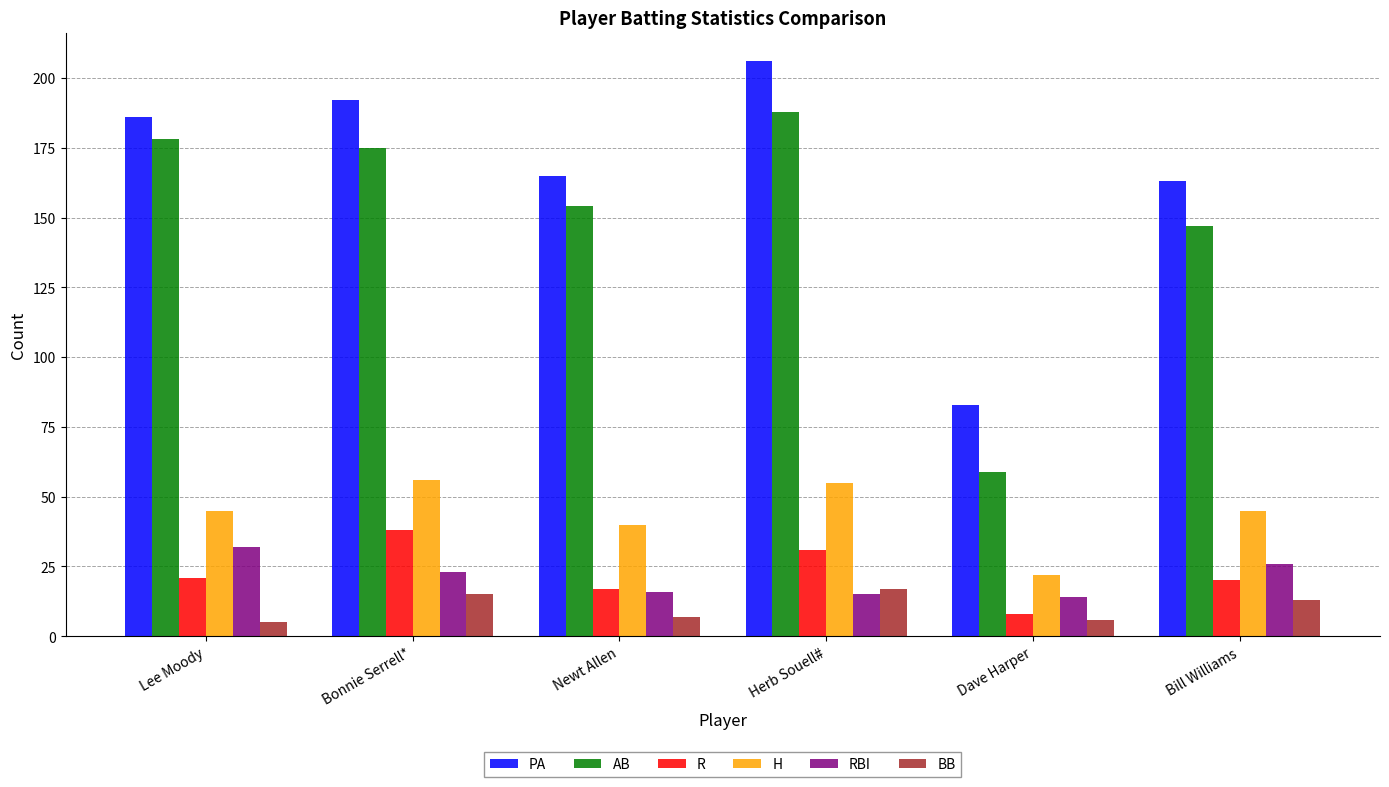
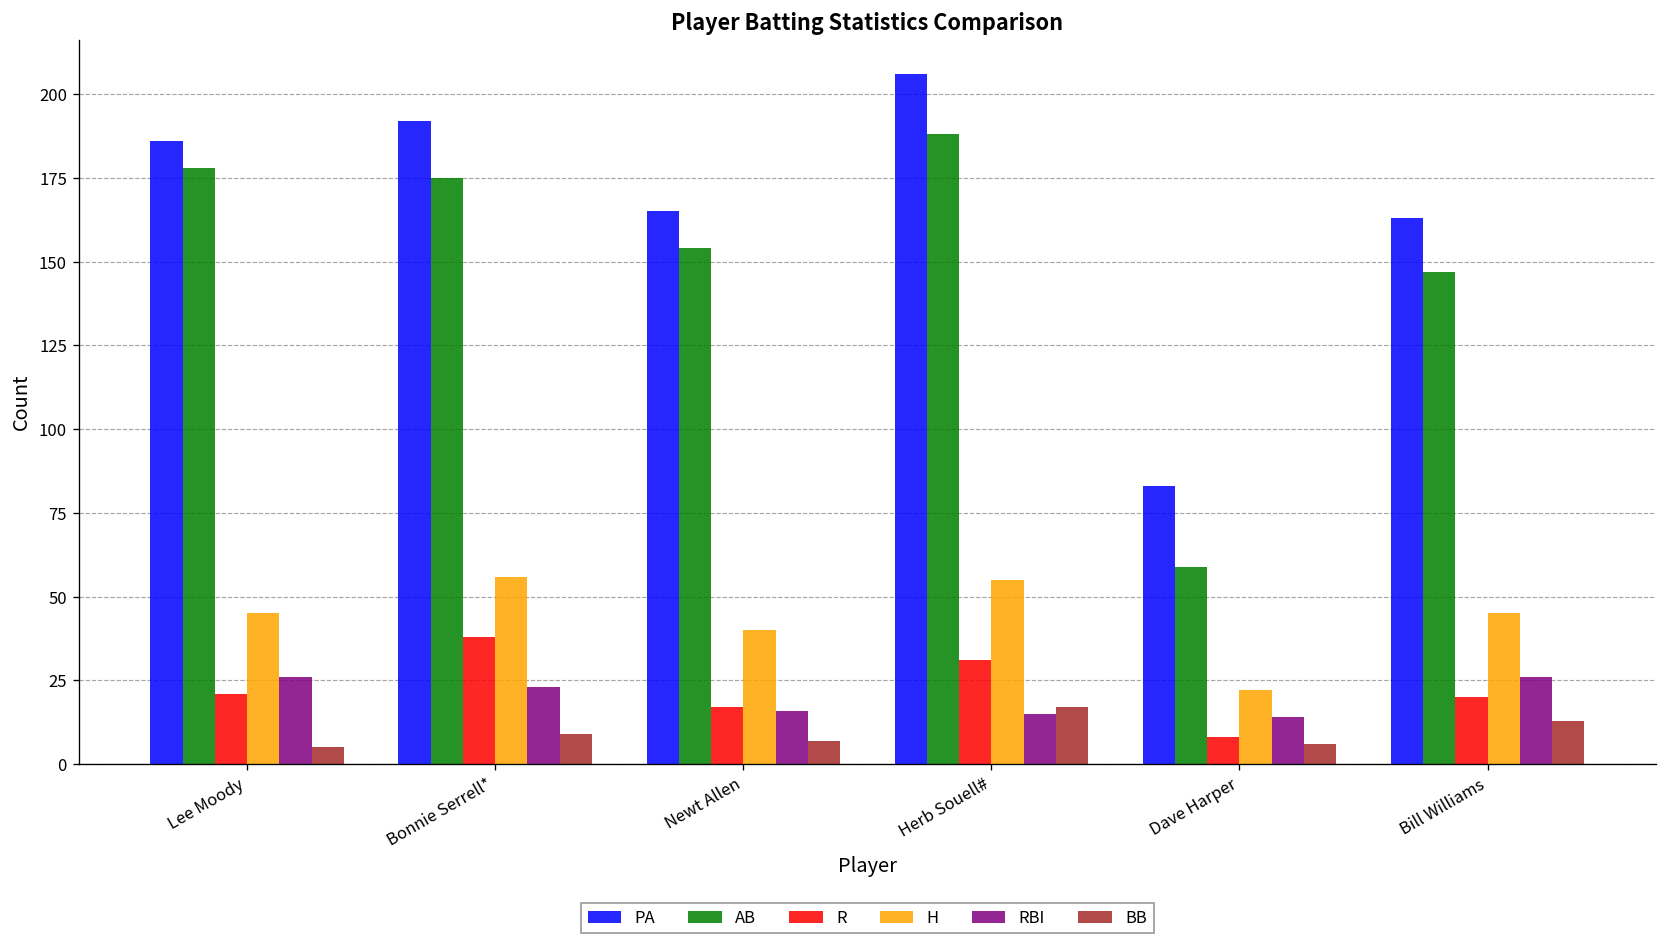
  {
    "PA": {
      "Lee Moody": 186,
      "Bonnie Serrell*": 192,
      "Newt Allen": 165,
      "Herb Souell#": 206,
      "Dave Harper": 83,
      "Bill Williams": 163
    },
    "AB": {
      "Lee Moody": 178,
      "Bonnie Serrell*": 175,
      "Newt Allen": 154,
      "Herb Souell#": 188,
      "Dave Harper": 59,
      "Bill Williams": 147
    },
    "R": {
      "Lee Moody": 21,
      "Bonnie Serrell*": 38,
      "Newt Allen": 17,
      "Herb Souell#": 31,
      "Dave Harper": 8,
      "Bill Williams": 20
    },
    "H": {
      "Lee Moody": 45,
      "Bonnie Serrell*": 56,
      "Newt Allen": 40,
      "Herb Souell#": 55,
      "Dave Harper": 22,
      "Bill Williams": 45
    },
    "RBI": {
-     "Lee Moody": 32,
+     "Lee Moody": 26,
      "Bonnie Serrell*": 23,
      "Newt Allen": 16,
      "Herb Souell#": 15,
      "Dave Harper": 14,
      "Bill Williams": 26
    },
    "BB": {
      "Lee Moody": 5,
-     "Bonnie Serrell*": 15,
+     "Bonnie Serrell*": 9,
      "Newt Allen": 7,
      "Herb Souell#": 17,
      "Dave Harper": 6,
      "Bill Williams": 13
    }
  }
